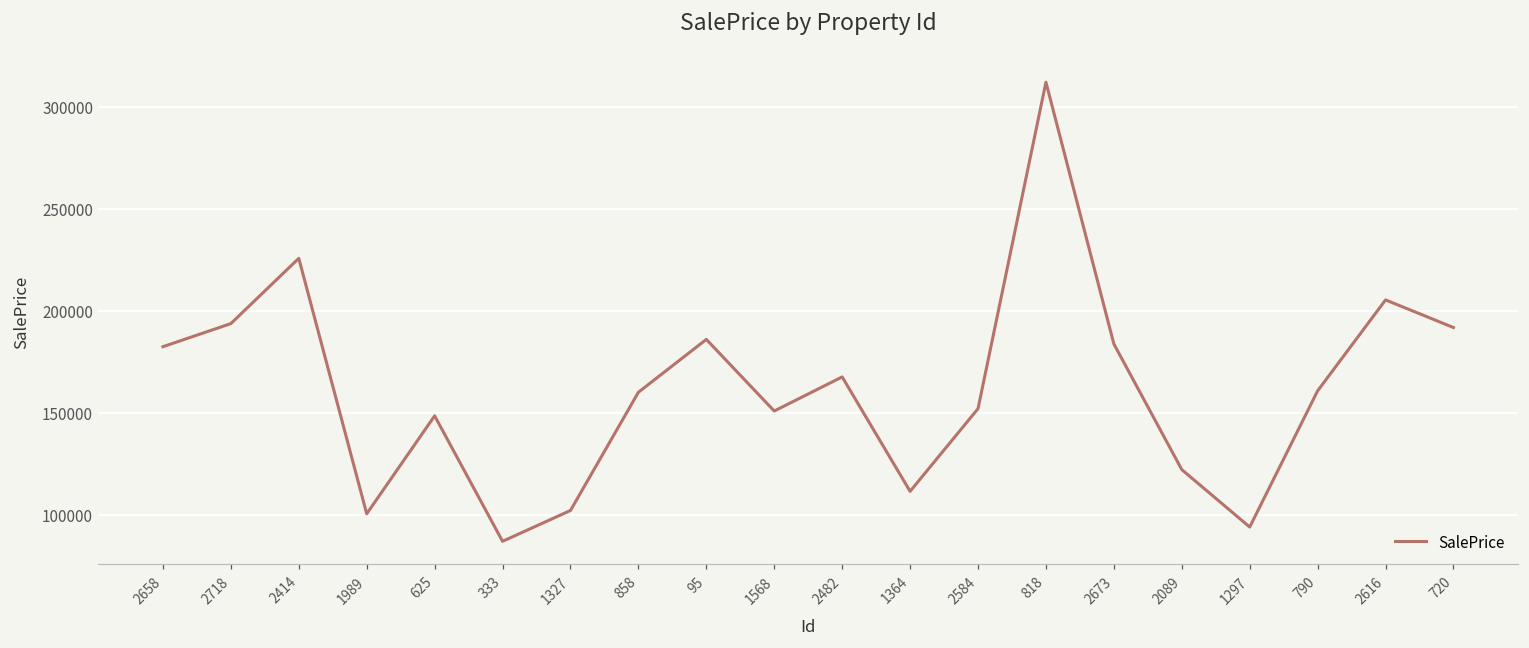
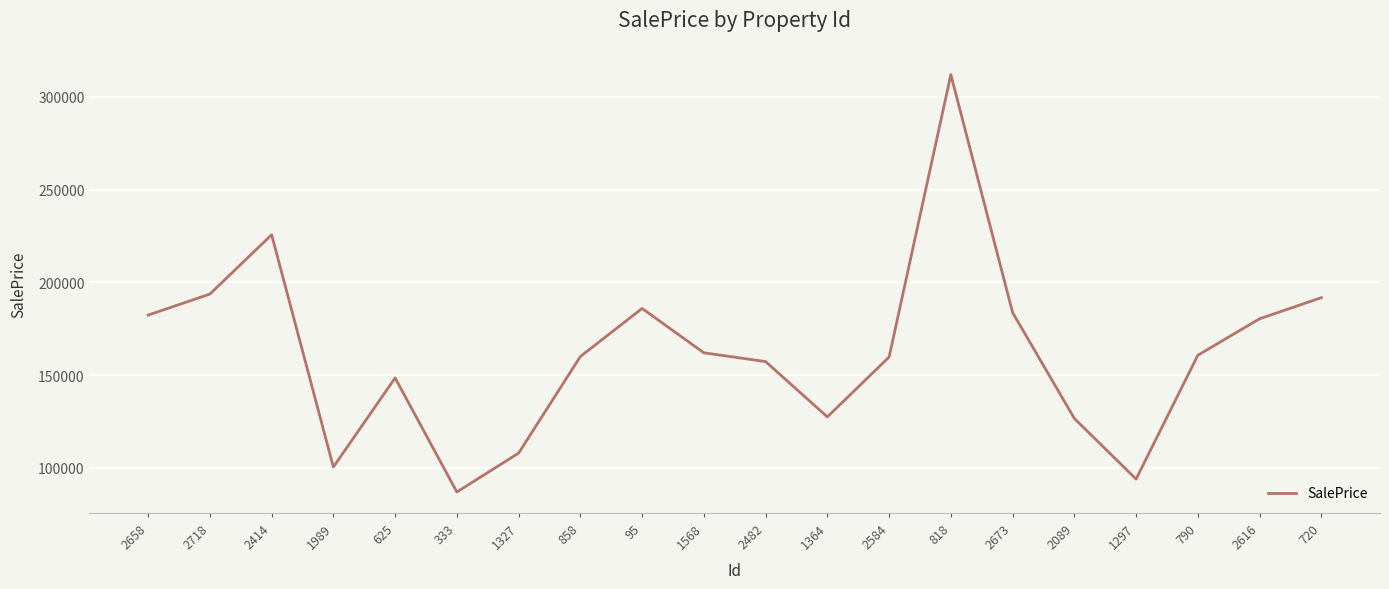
  {
    "2658": 182000,
    "2718": 194000,
    "2414": 226000,
    "1989": 100000,
    "625": 148000,
    "333": 87000,
-   "1327": 102000,
+   "1327": 108000,
    "858": 160000,
    "95": 186000,
-   "1568": 151000,
-   "2482": 168000,
-   "1364": 111000,
-   "2584": 152000,
+   "1568": 162000,
+   "2482": 157000,
+   "1364": 127000,
+   "2584": 160000,
    "818": 312000,
    "2673": 184000,
-   "2089": 122000,
+   "2089": 127000,
    "1297": 94000,
    "790": 161000,
-   "2616": 205000,
+   "2616": 180000,
    "720": 192000
  }
